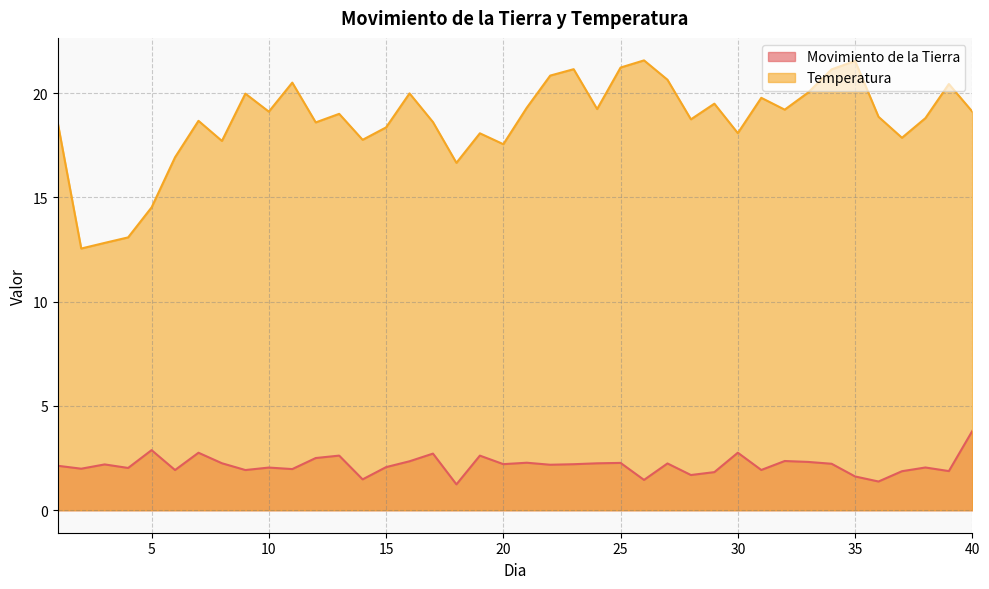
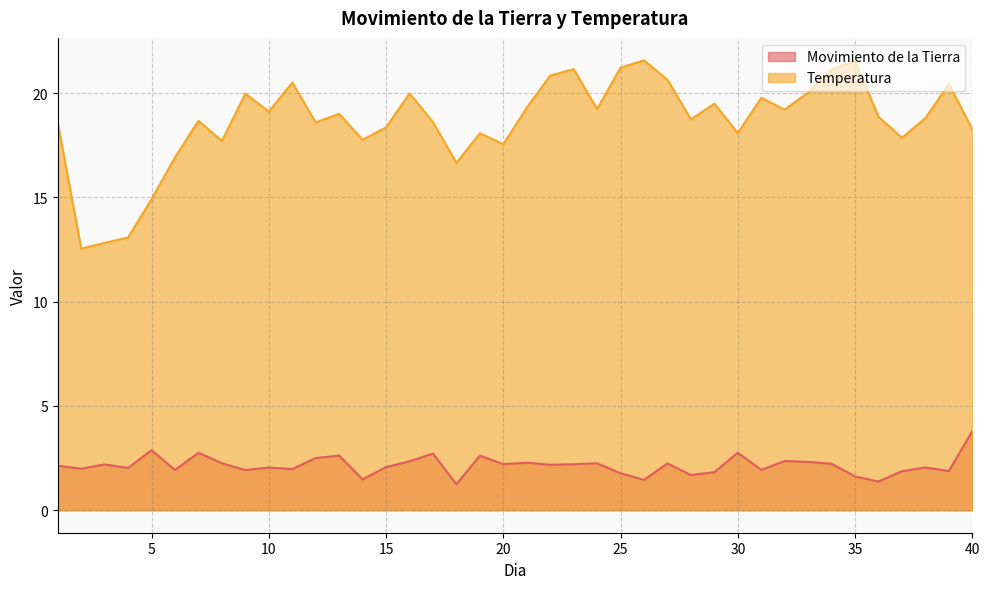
  {
    "Movimiento de la Tierra": {
      "5": 2.9,
      "10": 2.0,
      "15": 2.1,
      "20": 2.2,
-     "25": 2.3,
+     "25": 1.8,
      "30": 2.8,
      "35": 1.6,
      "40": 3.8
    },
    "Temperatura": {
-     "5": 14.5,
+     "5": 14.9,
      "10": 19.1,
      "15": 18.4,
      "20": 17.6,
      "25": 21.2,
      "30": 18.1,
-     "40": 19.1
+     "40": 18.3
    }
  }
